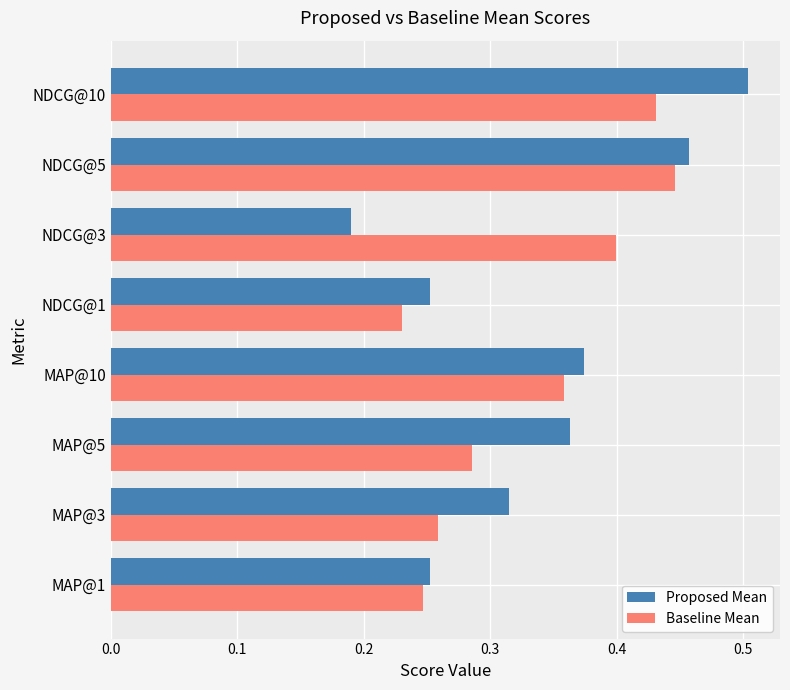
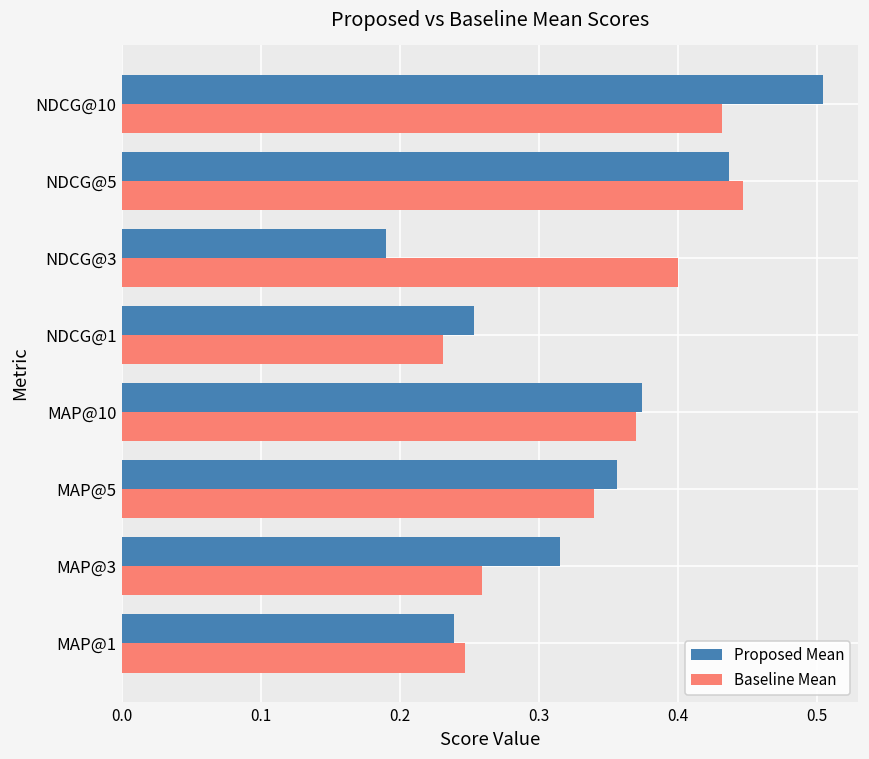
  {
    "Proposed Mean": {
      "NDCG@10": 0.504,
-     "NDCG@5": 0.457,
+     "NDCG@5": 0.436,
      "NDCG@3": 0.190,
      "NDCG@1": 0.253,
      "MAP@10": 0.374,
-     "MAP@5": 0.363,
+     "MAP@5": 0.356,
      "MAP@3": 0.315,
-     "MAP@1": 0.253
+     "MAP@1": 0.239
    },
    "Baseline Mean": {
      "NDCG@10": 0.432,
      "NDCG@5": 0.446,
      "NDCG@3": 0.400,
      "NDCG@1": 0.231,
-     "MAP@10": 0.358,
-     "MAP@5": 0.286,
+     "MAP@10": 0.369,
+     "MAP@5": 0.339,
      "MAP@3": 0.259,
      "MAP@1": 0.247
    }
  }
